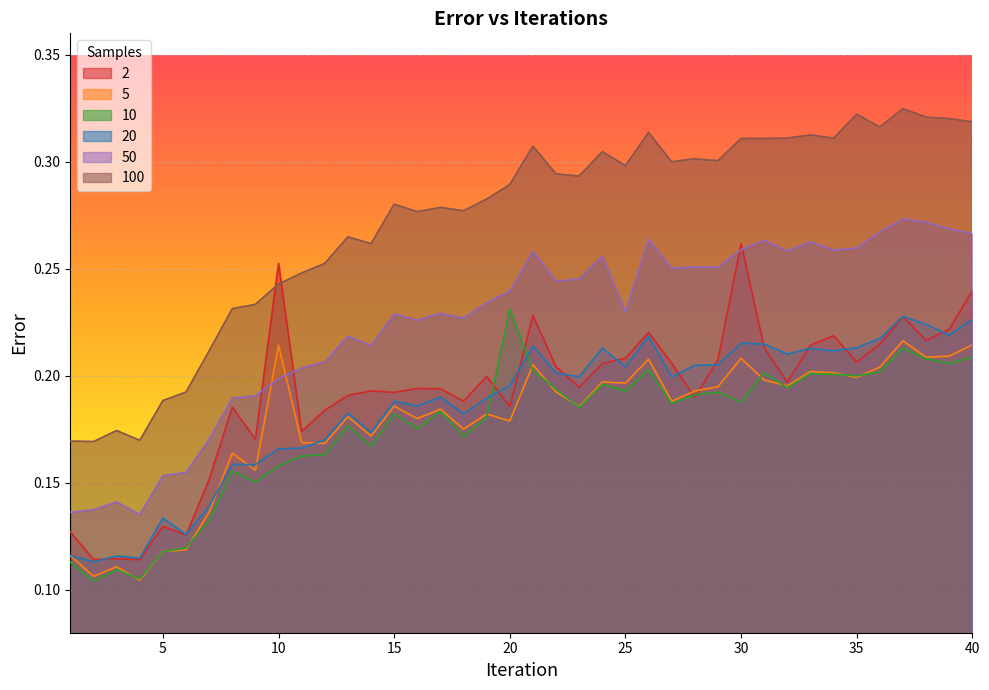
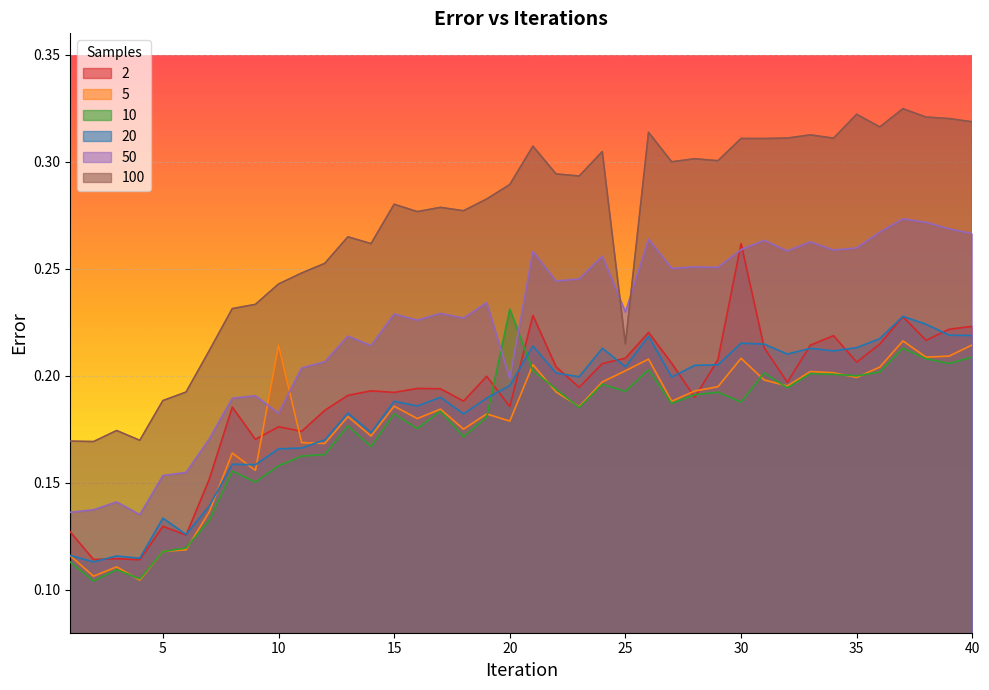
  {
    "2": {
      "5": 0.130,
-     "10": 0.253,
+     "10": 0.176,
      "15": 0.192,
      "20": 0.186,
      "25": 0.208,
      "30": 0.262,
      "35": 0.206,
-     "40": 0.240
+     "40": 0.223
    },
    "5": {
      "10": 0.214,
      "15": 0.186,
      "20": 0.179,
-     "25": 0.197,
+     "25": 0.202,
      "30": 0.208,
      "40": 0.214
    },
    "10": {
      "10": 0.158,
      "15": 0.182,
      "20": 0.231,
      "25": 0.193,
      "30": 0.188,
      "40": 0.209
    },
    "20": {
      "5": 0.134,
      "10": 0.166,
      "15": 0.188,
      "20": 0.195,
      "25": 0.204,
      "30": 0.215,
      "35": 0.213,
-     "40": 0.226
+     "40": 0.219
    },
    "50": {
      "5": 0.153,
-     "10": 0.199,
+     "10": 0.183,
      "15": 0.229,
-     "20": 0.240,
+     "20": 0.199,
      "25": 0.230,
      "30": 0.259,
      "35": 0.260,
      "40": 0.266
    },
    "100": {
      "5": 0.188,
      "10": 0.243,
      "15": 0.280,
      "20": 0.289,
-     "25": 0.298,
+     "25": 0.215,
      "30": 0.311,
      "35": 0.322,
      "40": 0.319
    }
  }
